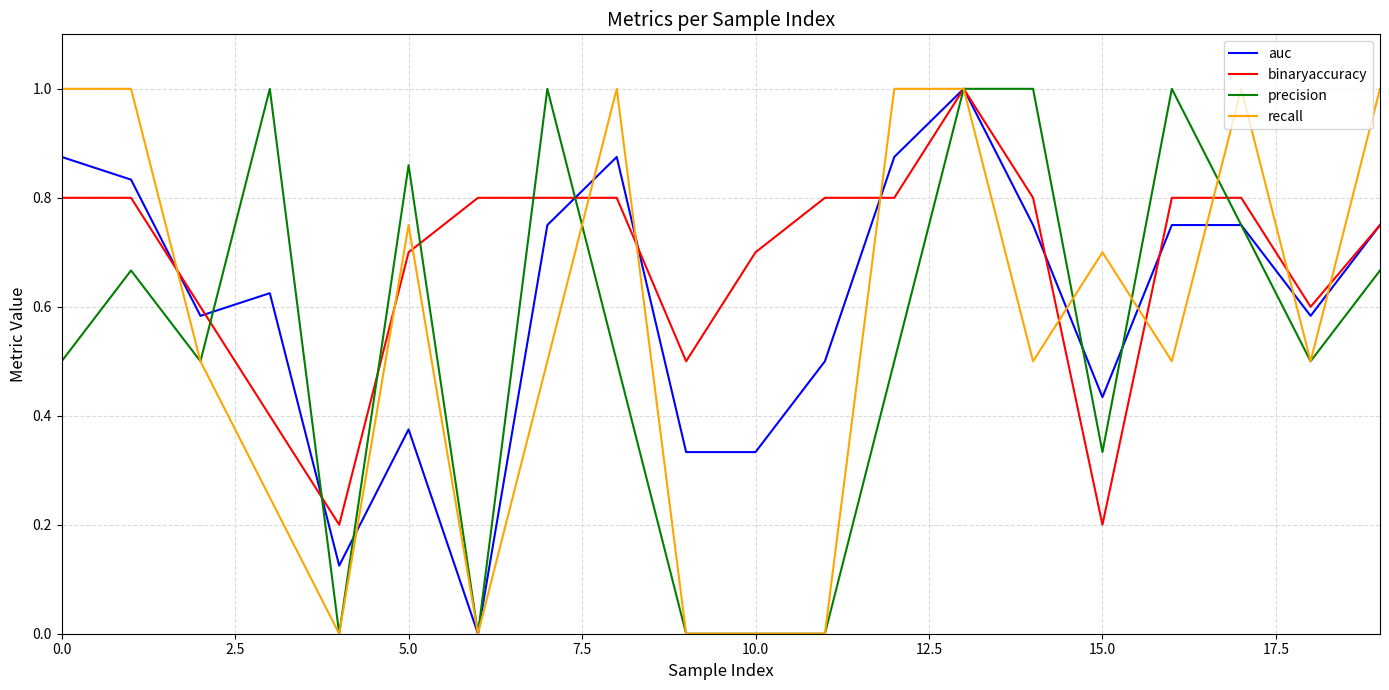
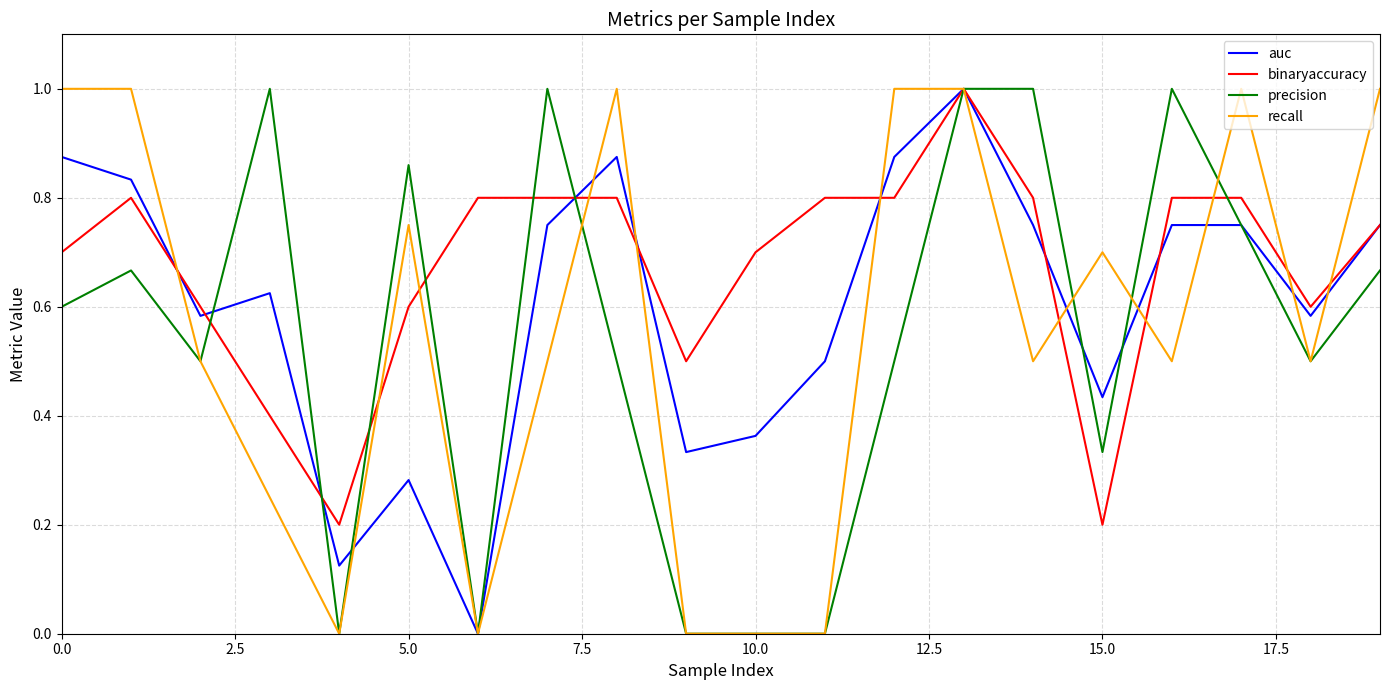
  {
    "auc": {
      "0.0": 0.88,
-     "5.0": 0.38,
-     "10.0": 0.33,
+     "5.0": 0.28,
+     "10.0": 0.36,
      "15.0": 0.43
    },
    "binaryaccuracy": {
-     "0.0": 0.8,
-     "5.0": 0.7,
+     "0.0": 0.7,
+     "5.0": 0.6,
      "10.0": 0.7,
      "15.0": 0.2
    },
    "precision": {
-     "0.0": 0.5,
+     "0.0": 0.6,
      "5.0": 0.86,
      "15.0": 0.33
    },
    "recall": {
      "0.0": 1.00,
      "5.0": 0.75,
      "15.0": 0.70
    }
  }
